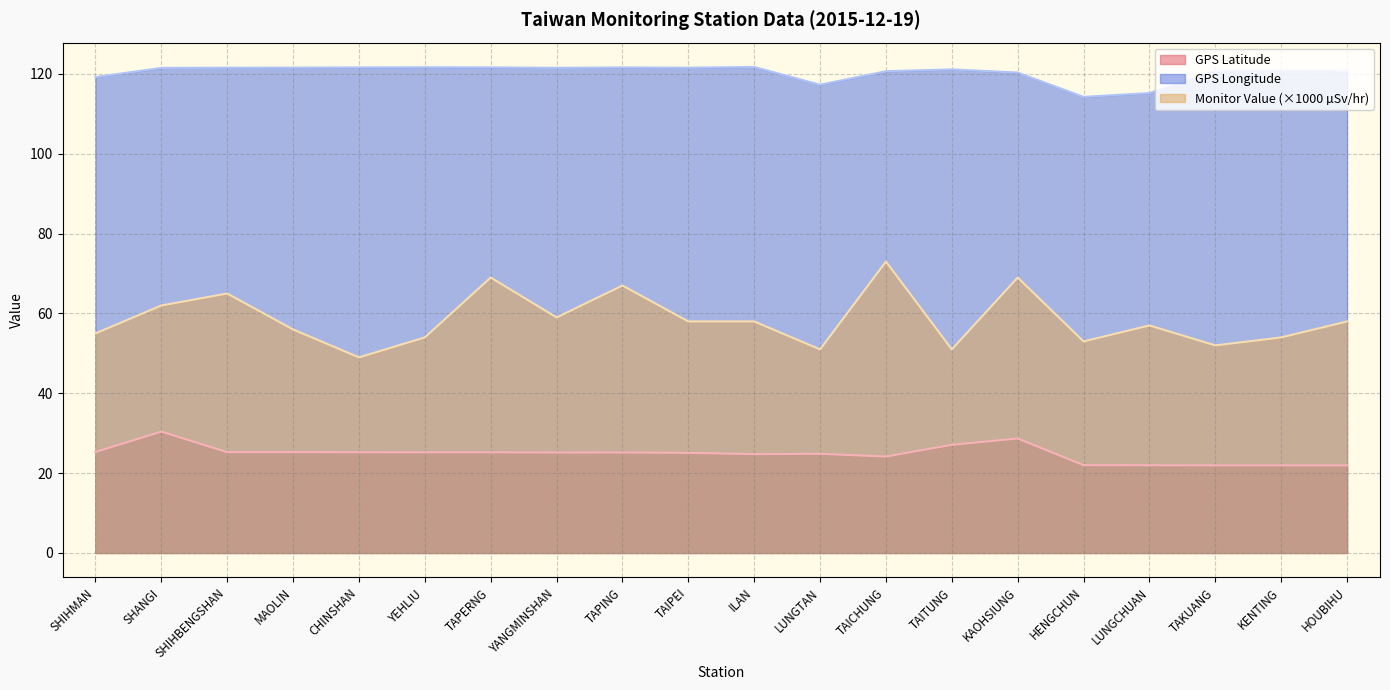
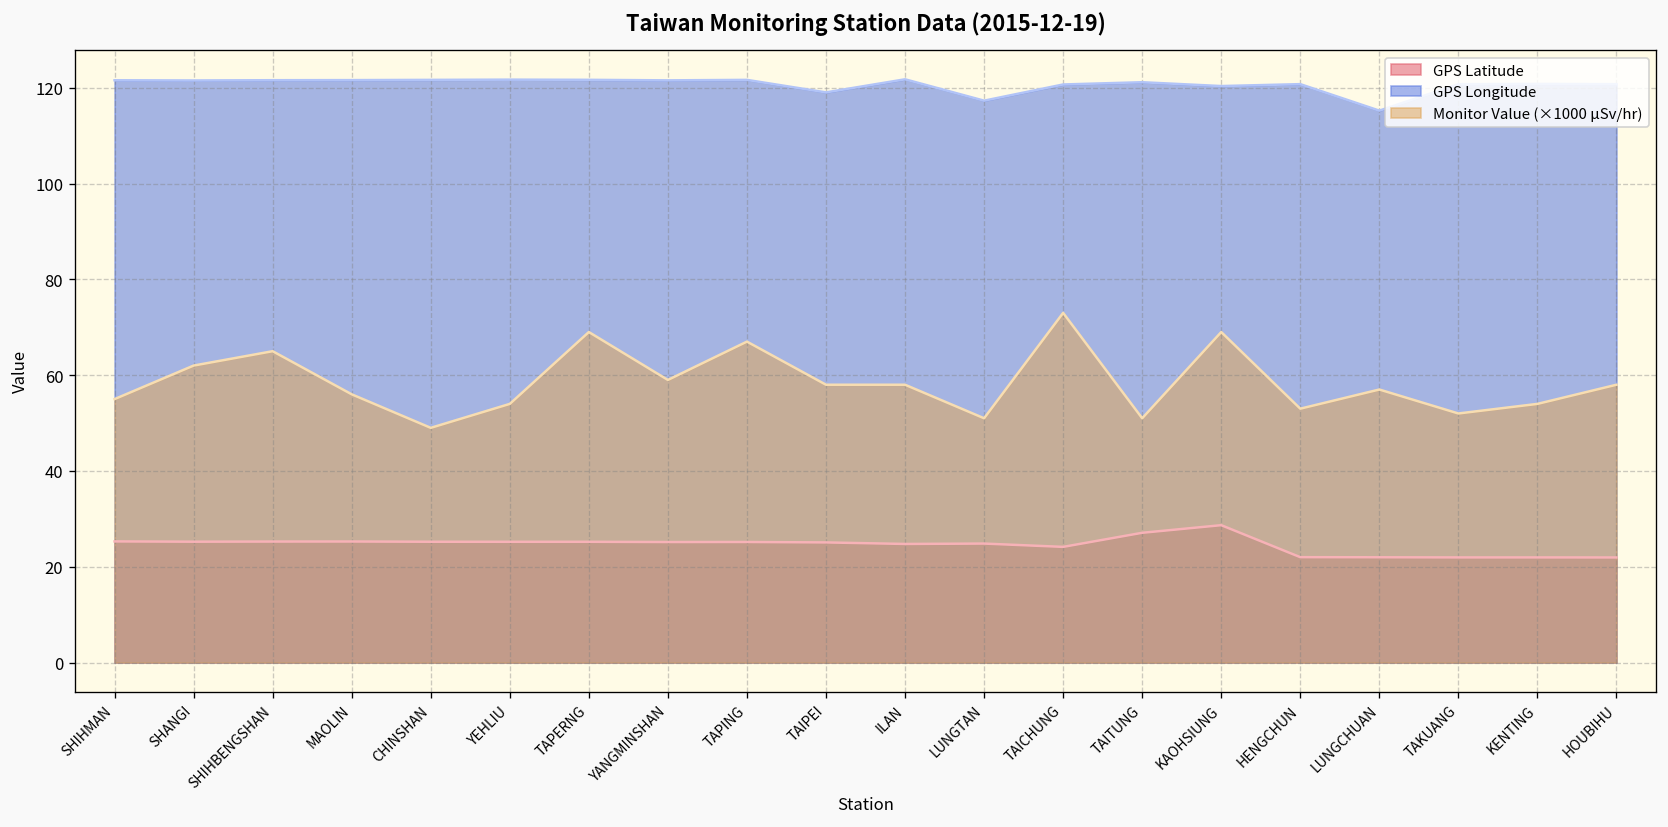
  {
    "GPS Latitude": {
      "SHIHMAN": 25,
-     "SHANGI": 30,
+     "SHANGI": 25,
      "SHIHBENGSHAN": 25,
      "MAOLIN": 25,
      "CHINSHAN": 25,
      "YEHLIU": 25,
      "TAPERNG": 25,
      "YANGMINSHAN": 25,
      "TAPING": 25,
      "TAIPEI": 25,
      "ILAN": 25,
      "LUNGTAN": 25,
      "TAICHUNG": 24,
      "TAITUNG": 27,
      "KAOHSIUNG": 29,
      "HENGCHUN": 22,
      "LUNGCHUAN": 22,
      "TAKUANG": 22,
      "KENTING": 22,
      "HOUBIHU": 22
    },
    "GPS Longitude": {
-     "SHIHMAN": 119,
+     "SHIHMAN": 122,
      "SHANGI": 122,
      "SHIHBENGSHAN": 122,
      "MAOLIN": 122,
      "CHINSHAN": 122,
      "YEHLIU": 122,
      "TAPERNG": 122,
      "YANGMINSHAN": 122,
      "TAPING": 122,
-     "TAIPEI": 122,
+     "TAIPEI": 119,
      "ILAN": 122,
      "LUNGTAN": 117,
      "TAICHUNG": 121,
      "TAITUNG": 121,
      "KAOHSIUNG": 120,
-     "HENGCHUN": 114,
+     "HENGCHUN": 121,
      "LUNGCHUAN": 115
    },
    "Monitor Value (×1000 µSv/hr)": {
      "SHIHMAN": 55,
      "SHANGI": 62,
      "SHIHBENGSHAN": 65,
      "MAOLIN": 56,
      "CHINSHAN": 49,
      "YEHLIU": 54,
      "TAPERNG": 69,
      "YANGMINSHAN": 59,
      "TAPING": 67,
      "TAIPEI": 58,
      "ILAN": 58,
      "LUNGTAN": 51,
      "TAICHUNG": 73,
      "TAITUNG": 51,
      "KAOHSIUNG": 69,
      "HENGCHUN": 53,
      "LUNGCHUAN": 57,
      "TAKUANG": 52,
      "KENTING": 54,
      "HOUBIHU": 58
    }
  }
